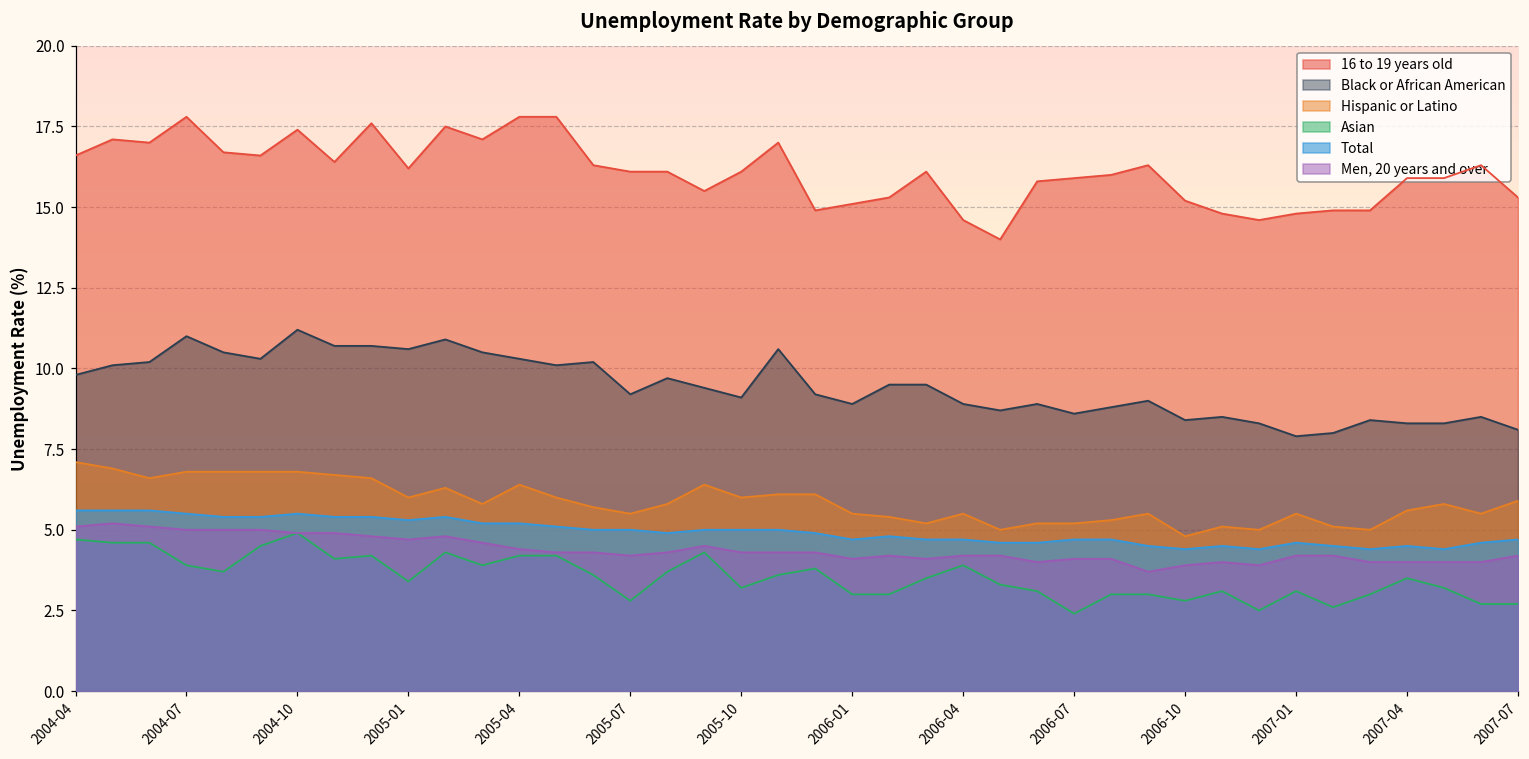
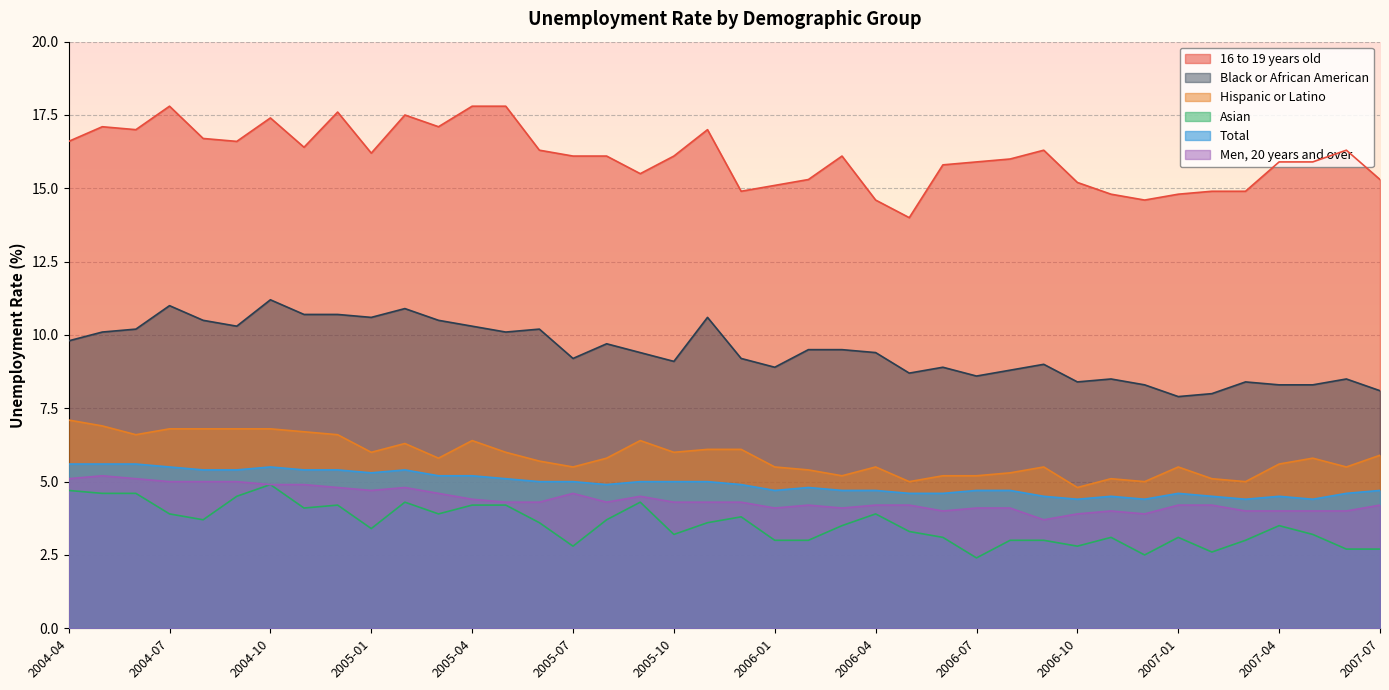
  {
    "Black or African American": {
      "2004-04": 9.8,
      "2004-07": 11.0,
      "2004-10": 11.2,
      "2005-01": 10.6,
      "2005-04": 10.3,
      "2005-07": 9.2,
      "2005-10": 9.1,
      "2006-01": 8.9,
-     "2006-04": 8.9,
+     "2006-04": 9.4,
      "2006-07": 8.6,
      "2006-10": 8.4,
      "2007-01": 7.9,
      "2007-04": 8.3,
      "2007-07": 8.1
    },
    "Asian": {
      "2004-04": 4.7,
      "2004-07": 3.9,
      "2005-01": 3.4,
      "2005-04": 4.2,
      "2005-07": 2.8,
      "2005-10": 3.2,
      "2006-01": 3.0,
      "2006-04": 3.9,
      "2006-07": 2.4,
      "2006-10": 2.8,
      "2007-01": 3.1,
      "2007-04": 3.5,
      "2007-07": 2.7
    },
    "Total": {
      "2004-04": 5.6,
      "2004-07": 5.5,
      "2004-10": 5.5,
      "2005-01": 5.3,
      "2005-04": 5.2,
      "2005-07": 5.0,
      "2005-10": 5.0,
      "2006-01": 4.7,
      "2006-04": 4.7,
      "2006-07": 4.7,
      "2006-10": 4.4,
      "2007-01": 4.6,
      "2007-04": 4.5,
      "2007-07": 4.7
    },
    "Men, 20 years and over": {
      "2004-04": 5.1,
      "2004-07": 5.0,
      "2005-01": 4.7,
      "2005-04": 4.4,
-     "2005-07": 4.2,
+     "2005-07": 4.6,
      "2005-10": 4.3,
      "2006-01": 4.1,
      "2006-04": 4.2,
      "2006-07": 4.1,
      "2006-10": 3.9,
      "2007-01": 4.2,
      "2007-04": 4.0,
      "2007-07": 4.2
    }
  }
